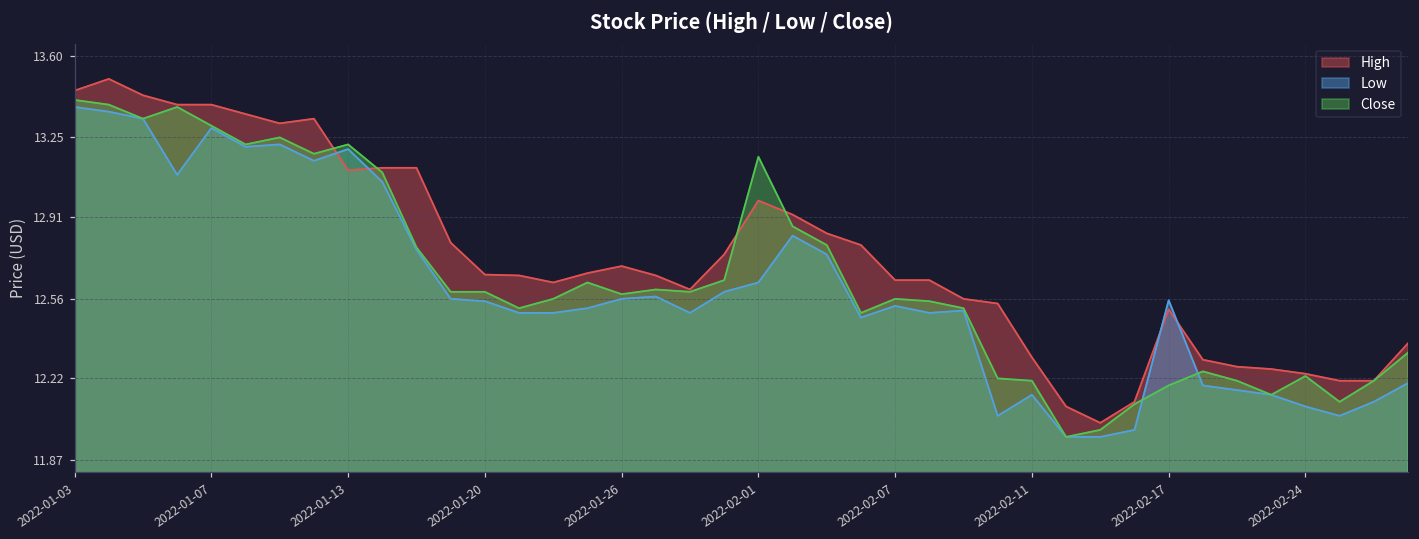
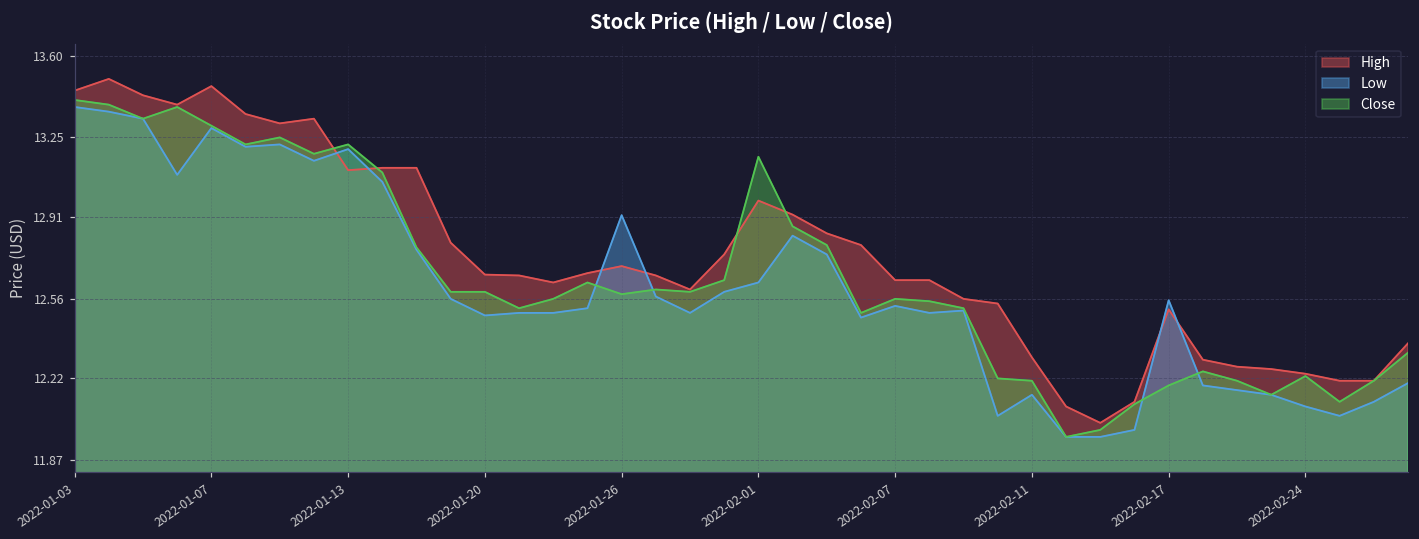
  {
    "High": {
      "2022-01-03": 13.45,
-     "2022-01-07": 13.39,
+     "2022-01-07": 13.47,
      "2022-01-13": 13.11,
      "2022-01-20": 12.66,
      "2022-01-26": 12.70,
      "2022-02-01": 12.98,
      "2022-02-07": 12.64,
      "2022-02-11": 12.31,
      "2022-02-17": 12.52
    },
    "Low": {
      "2022-01-03": 13.38,
      "2022-01-13": 13.20,
-     "2022-01-20": 12.55,
-     "2022-01-26": 12.56,
+     "2022-01-20": 12.49,
+     "2022-01-26": 12.92,
      "2022-02-01": 12.63,
      "2022-02-07": 12.53,
      "2022-02-11": 12.15,
      "2022-02-17": 12.55,
      "2022-02-24": 12.10
    },
    "Close": {
      "2022-01-03": 13.41,
      "2022-01-13": 13.22,
      "2022-01-20": 12.59,
      "2022-01-26": 12.58,
      "2022-02-01": 13.17,
      "2022-02-07": 12.56,
      "2022-02-11": 12.21,
      "2022-02-17": 12.19
    }
  }
